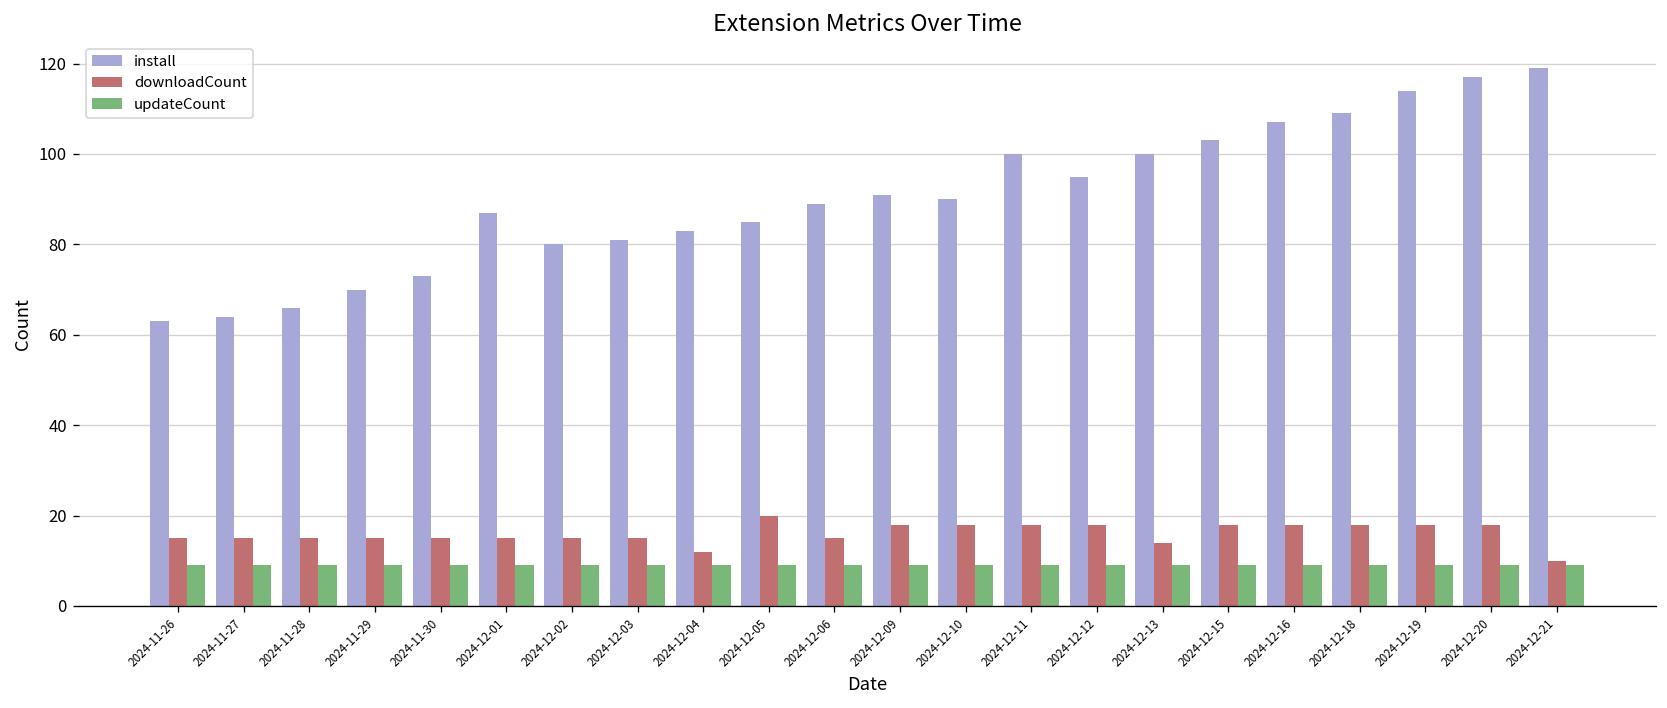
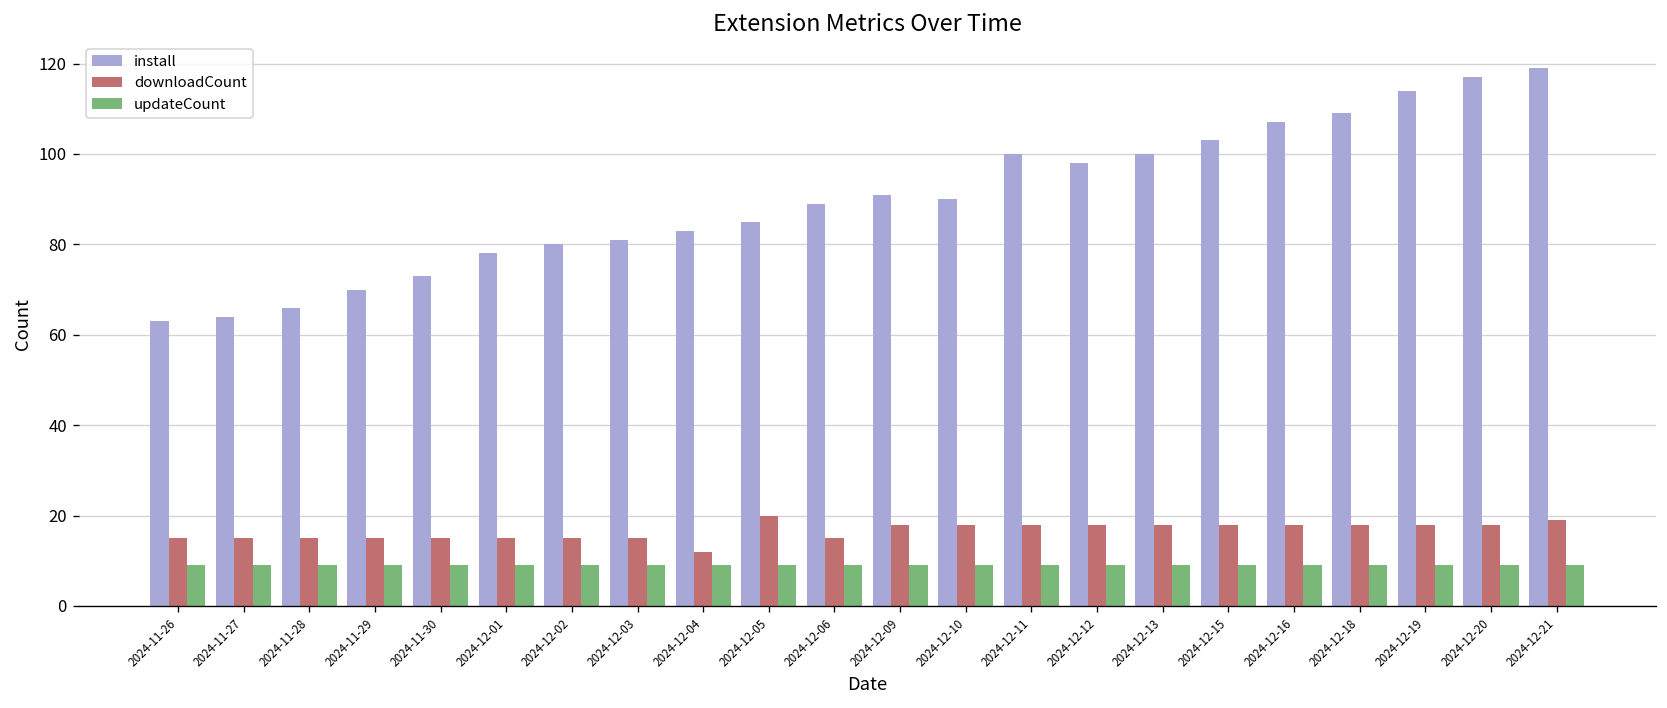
  {
    "install": {
      "2024-11-26": 63,
      "2024-11-27": 64,
      "2024-11-28": 66,
      "2024-11-29": 70,
      "2024-11-30": 73,
-     "2024-12-01": 87,
+     "2024-12-01": 78,
      "2024-12-02": 80,
      "2024-12-03": 81,
      "2024-12-04": 83,
      "2024-12-05": 85,
      "2024-12-06": 89,
      "2024-12-09": 91,
      "2024-12-10": 90,
      "2024-12-11": 100,
-     "2024-12-12": 95,
+     "2024-12-12": 98,
      "2024-12-13": 100,
      "2024-12-15": 103,
      "2024-12-16": 107,
      "2024-12-18": 109,
      "2024-12-19": 114,
      "2024-12-20": 117,
      "2024-12-21": 119
    },
    "downloadCount": {
      "2024-11-26": 15,
      "2024-11-27": 15,
      "2024-11-28": 15,
      "2024-11-29": 15,
      "2024-11-30": 15,
      "2024-12-01": 15,
      "2024-12-02": 15,
      "2024-12-03": 15,
      "2024-12-04": 12,
      "2024-12-05": 20,
      "2024-12-06": 15,
      "2024-12-09": 18,
      "2024-12-10": 18,
      "2024-12-11": 18,
      "2024-12-12": 18,
-     "2024-12-13": 14,
+     "2024-12-13": 18,
      "2024-12-15": 18,
      "2024-12-16": 18,
      "2024-12-18": 18,
      "2024-12-19": 18,
      "2024-12-20": 18,
-     "2024-12-21": 10
+     "2024-12-21": 19
    },
    "updateCount": {
      "2024-11-26": 9,
      "2024-11-27": 9,
      "2024-11-28": 9,
      "2024-11-29": 9,
      "2024-11-30": 9,
      "2024-12-01": 9,
      "2024-12-02": 9,
      "2024-12-03": 9,
      "2024-12-04": 9,
      "2024-12-05": 9,
      "2024-12-06": 9,
      "2024-12-09": 9,
      "2024-12-10": 9,
      "2024-12-11": 9,
      "2024-12-12": 9,
      "2024-12-13": 9,
      "2024-12-15": 9,
      "2024-12-16": 9,
      "2024-12-18": 9,
      "2024-12-19": 9,
      "2024-12-20": 9,
      "2024-12-21": 9
    }
  }
